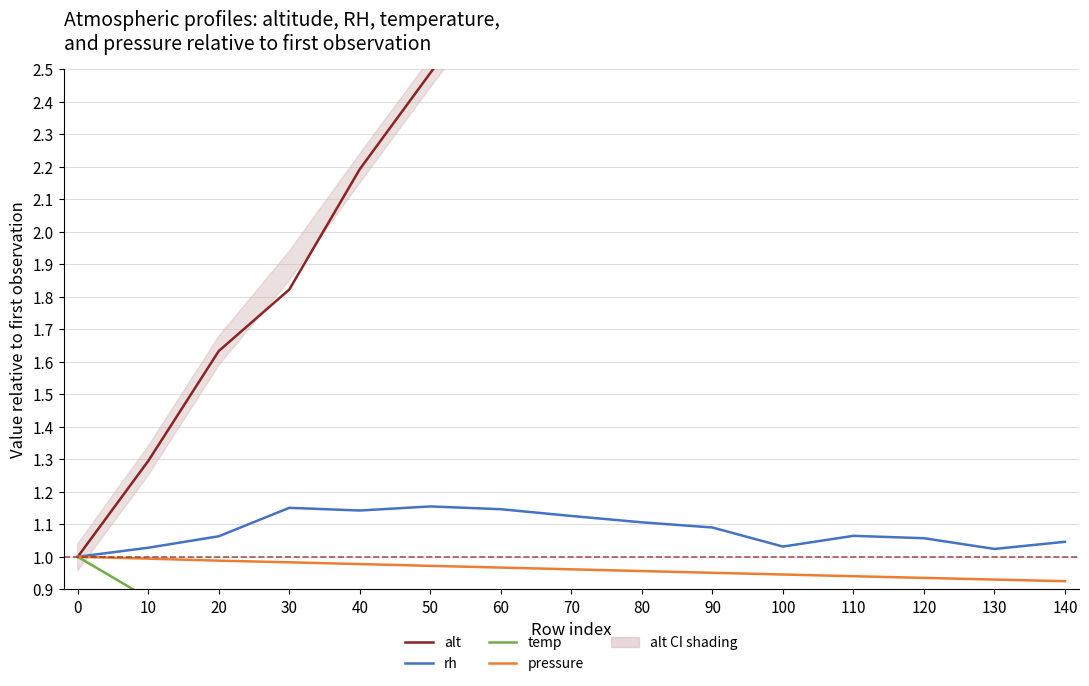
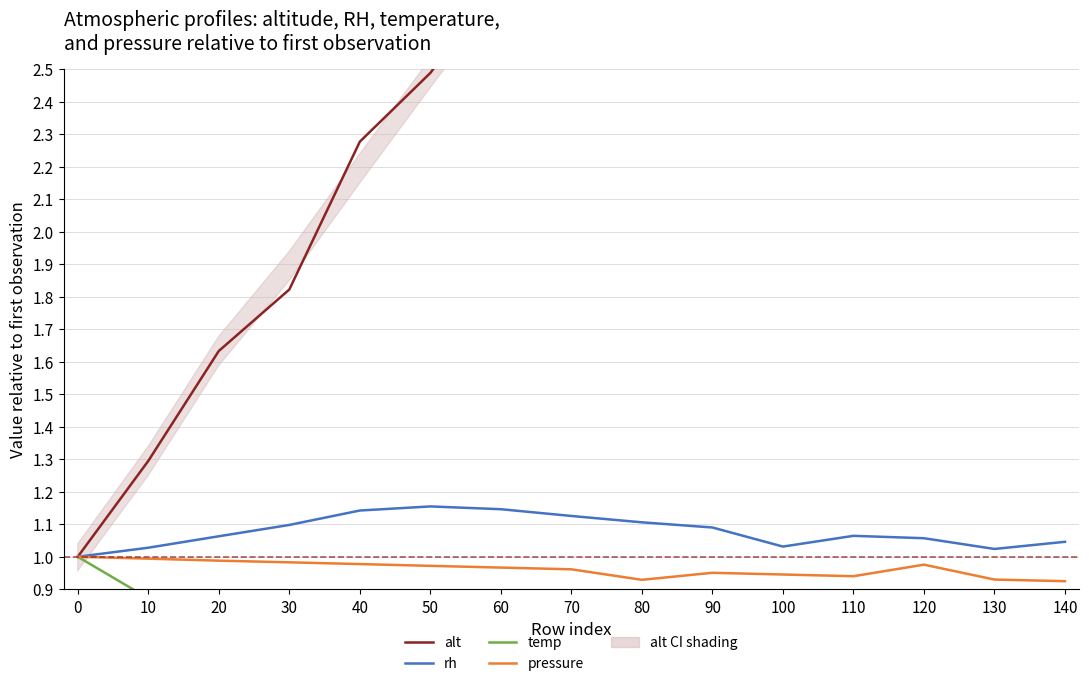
  {
    "alt": {
      "10": 1.29,
      "20": 1.63,
      "30": 1.82,
-     "40": 2.19,
+     "40": 2.28,
      "50": 2.49
    },
    "rh": {
      "10": 1.03,
      "20": 1.06,
-     "30": 1.15,
+     "30": 1.10,
      "40": 1.14,
      "50": 1.15,
      "60": 1.15,
      "70": 1.13,
      "80": 1.11,
      "90": 1.09,
      "100": 1.03,
      "110": 1.06,
      "120": 1.06,
      "130": 1.02,
      "140": 1.05
    },
    "pressure": {
      "10": 0.99,
      "20": 0.99,
      "30": 0.98,
      "40": 0.98,
      "50": 0.97,
      "60": 0.97,
      "70": 0.96,
-     "80": 0.96,
+     "80": 0.93,
      "90": 0.95,
      "100": 0.95,
      "110": 0.94,
-     "120": 0.94,
+     "120": 0.98,
      "130": 0.93,
      "140": 0.92
    }
  }
